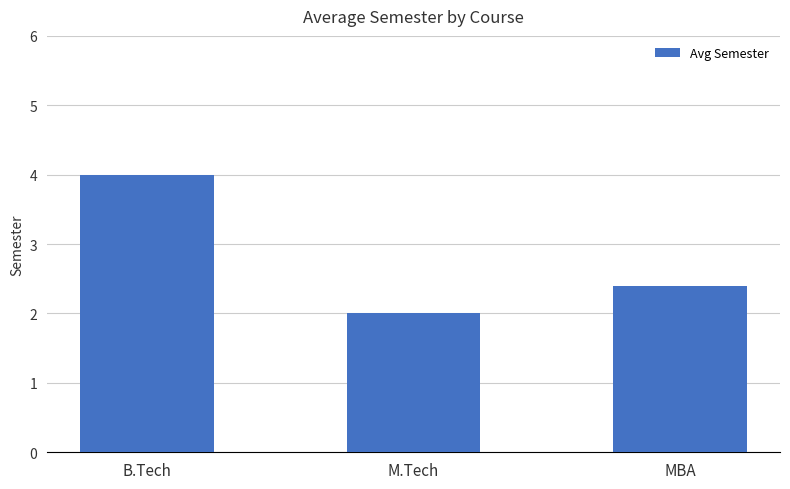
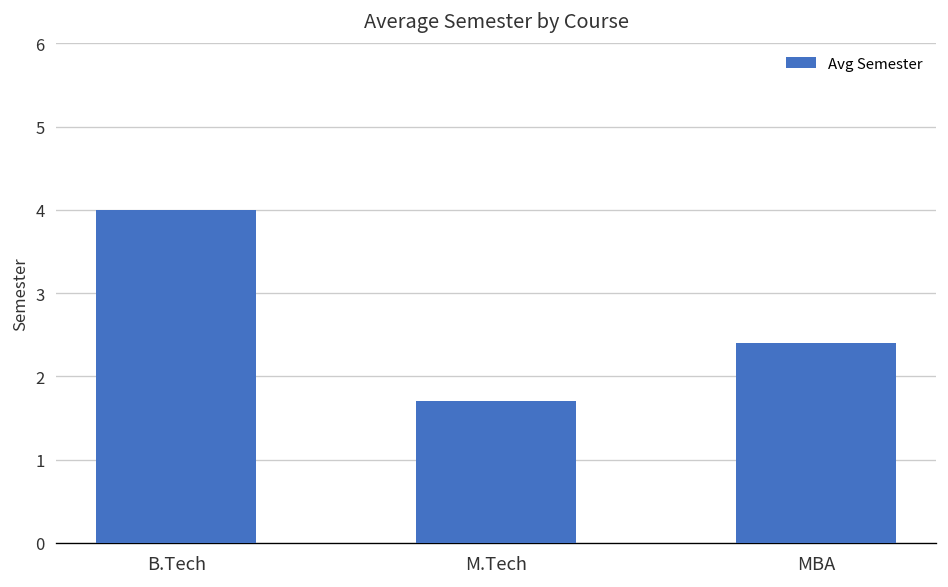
  {
    "B.Tech": 4.0,
-   "M.Tech": 2.0,
+   "M.Tech": 1.7,
    "MBA": 2.4
  }
